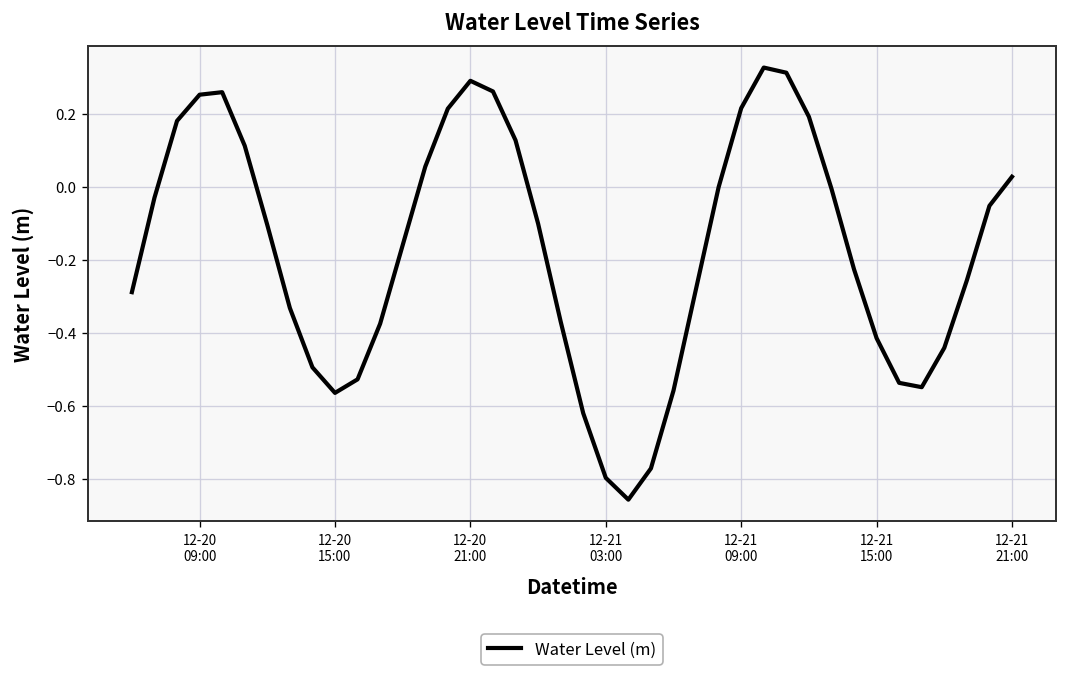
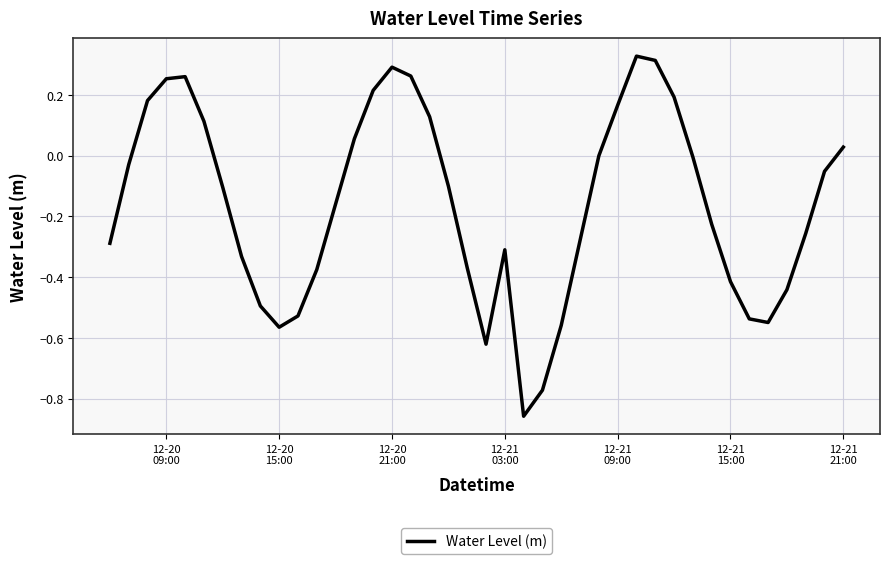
  {
    "12-20 09:00": 0.25,
    "12-20 15:00": -0.56,
    "12-20 21:00": 0.29,
-   "12-21 03:00": -0.80,
-   "12-21 09:00": 0.22,
+   "12-21 03:00": -0.31,
+   "12-21 09:00": 0.17,
    "12-21 15:00": -0.41,
    "12-21 21:00": 0.03
  }
